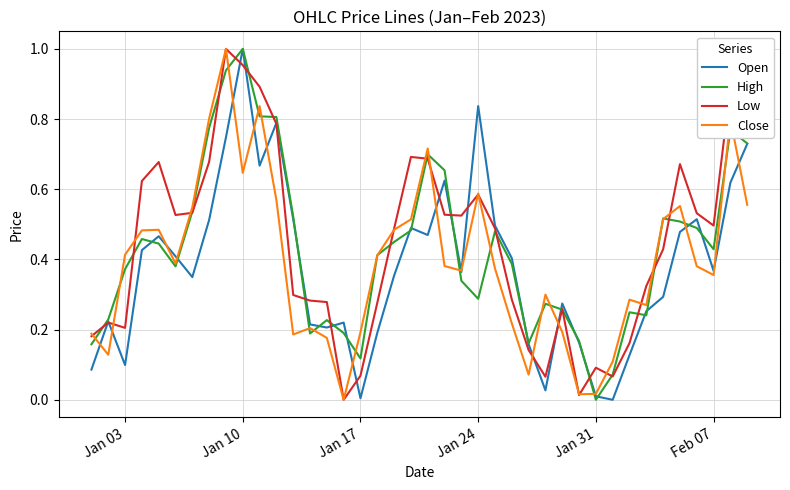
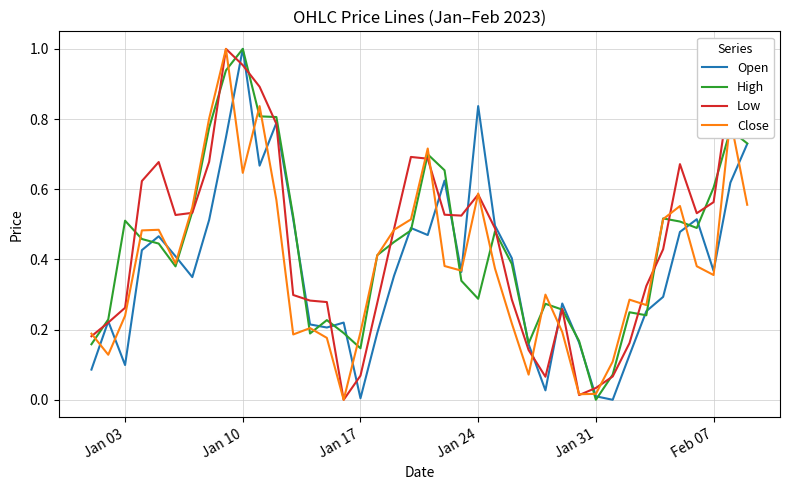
  {
    "Open": {
      "Jan 03": 0.10,
      "Jan 17": 0.00,
      "Jan 24": 0.84,
      "Feb 07": 0.37
    },
    "High": {
-     "Jan 03": 0.37,
-     "Jan 17": 0.12,
+     "Jan 03": 0.51,
+     "Jan 17": 0.15,
      "Jan 24": 0.29,
      "Jan 31": 0.00,
-     "Feb 07": 0.43
+     "Feb 07": 0.60
    },
    "Low": {
-     "Jan 03": 0.20,
+     "Jan 03": 0.26,
      "Jan 10": 0.95,
      "Jan 17": 0.07,
-     "Jan 31": 0.09,
-     "Feb 07": 0.50
+     "Jan 31": 0.03,
+     "Feb 07": 0.56
    },
    "Close": {
-     "Jan 03": 0.41,
+     "Jan 03": 0.24,
      "Jan 10": 0.65,
      "Jan 17": 0.19,
      "Feb 07": 0.36
    }
  }
